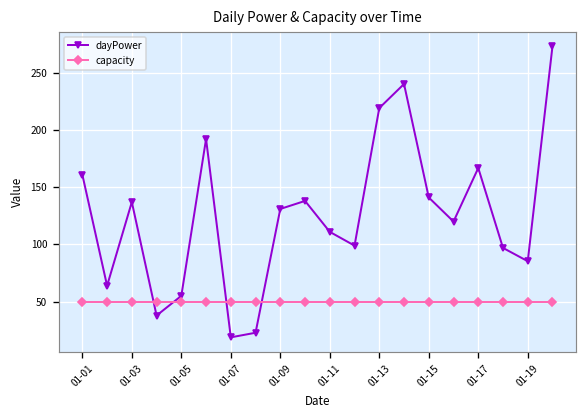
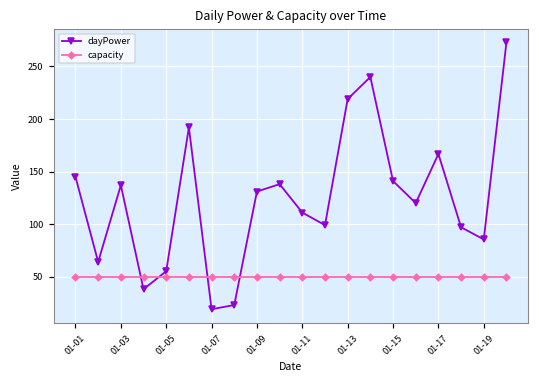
  {
    "dayPower": {
-     "01-01": 160,
+     "01-01": 150,
      "01-03": 140,
      "01-05": 60,
      "01-07": 20,
      "01-09": 130,
      "01-11": 110,
      "01-13": 220,
      "01-15": 140,
      "01-17": 170,
      "01-19": 90
    },
    "capacity": {
      "01-01": 50,
      "01-03": 50,
      "01-05": 50,
      "01-07": 50,
      "01-09": 50,
      "01-11": 50,
      "01-13": 50,
      "01-15": 50,
      "01-17": 50,
      "01-19": 50
    }
  }
